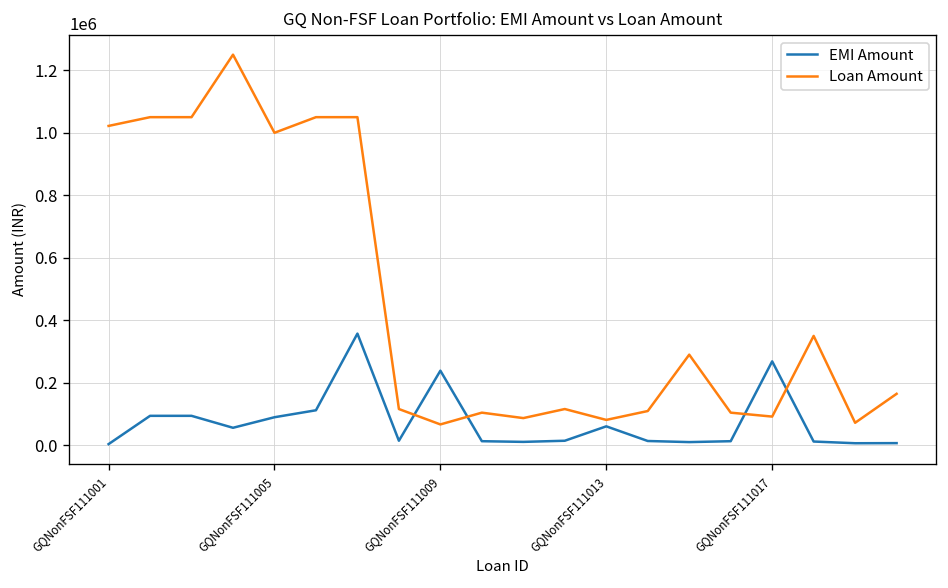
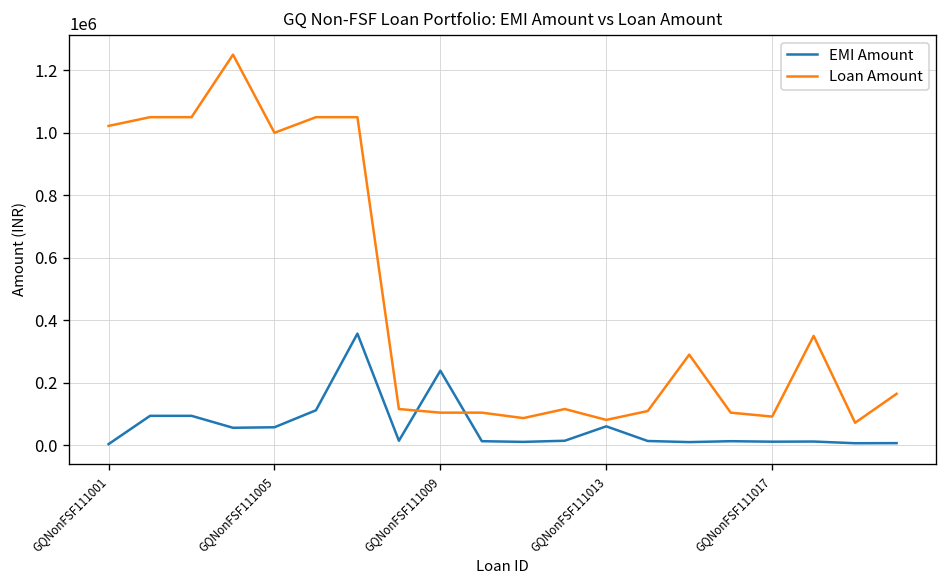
  {
    "EMI Amount": {
      "GQNonFSF111001": 0,
-     "GQNonFSF111005": 90000,
+     "GQNonFSF111005": 60000,
      "GQNonFSF111009": 240000,
      "GQNonFSF111013": 60000,
-     "GQNonFSF111017": 270000
+     "GQNonFSF111017": 10000
    },
    "Loan Amount": {
      "GQNonFSF111001": 1020000,
      "GQNonFSF111005": 1000000,
-     "GQNonFSF111009": 70000,
+     "GQNonFSF111009": 100000,
      "GQNonFSF111013": 80000,
      "GQNonFSF111017": 90000
    }
  }
